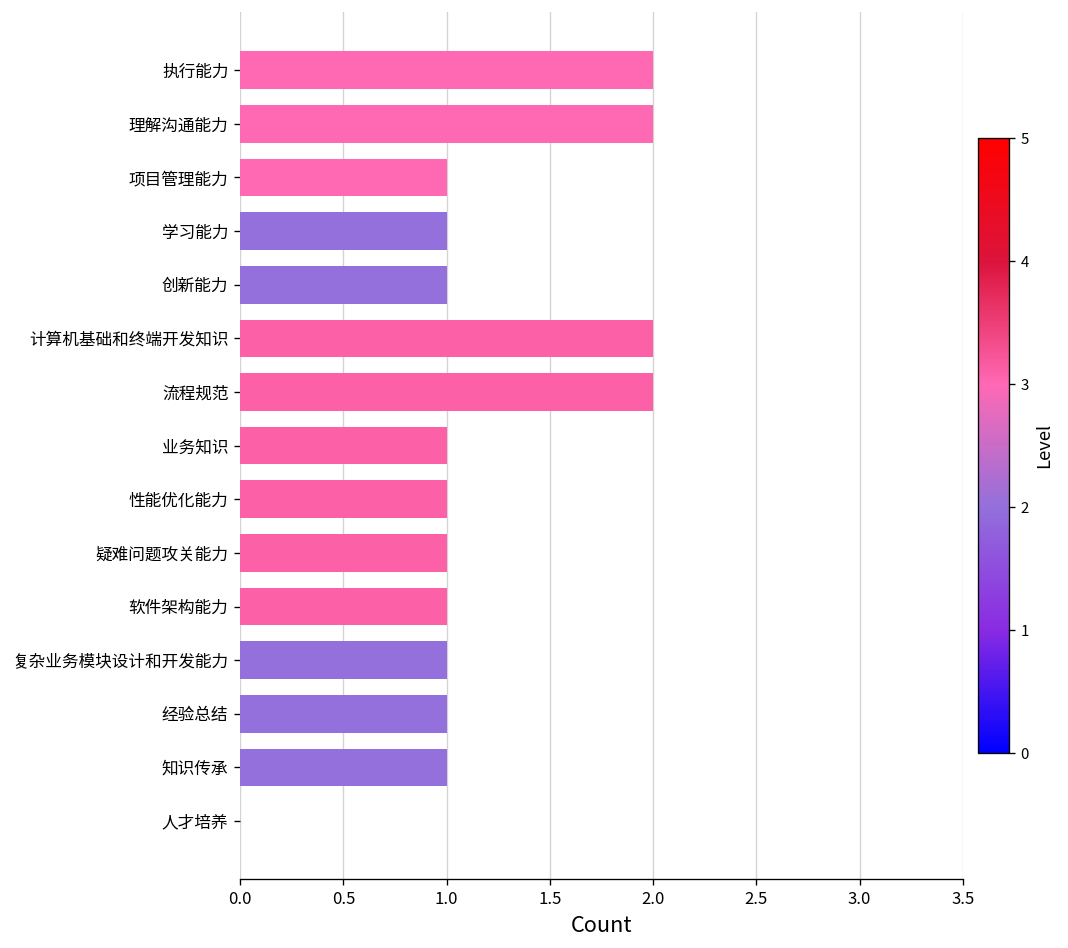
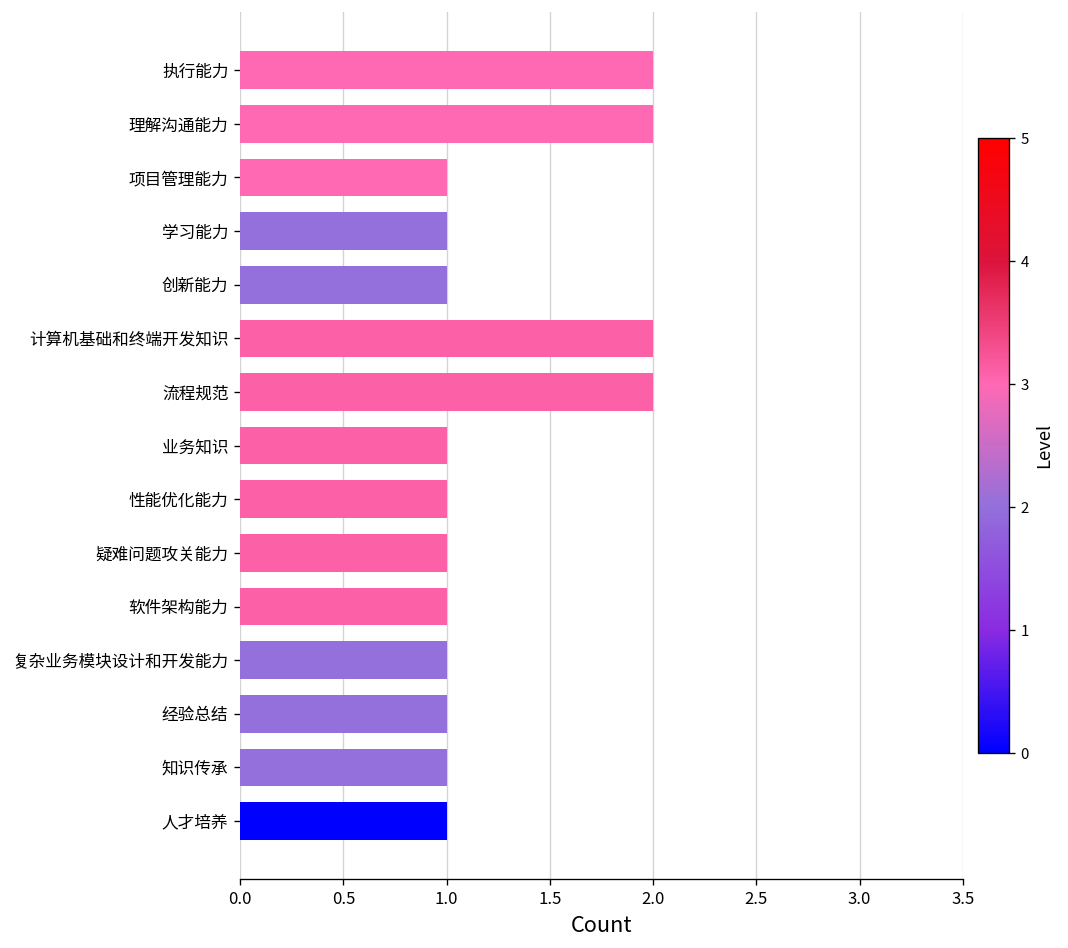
  {
    "执行能力": 2,
    "理解沟通能力": 2,
    "项目管理能力": 1,
    "学习能力": 1,
    "创新能力": 1,
    "计算机基础和终端开发知识": 2,
    "流程规范": 2,
    "业务知识": 1,
    "性能优化能力": 1,
    "疑难问题攻关能力": 1,
    "软件架构能力": 1,
    "复杂业务模块设计和开发能力": 1,
    "经验总结": 1,
    "知识传承": 1,
-   "人才培养": 0
+   "人才培养": 1
  }
